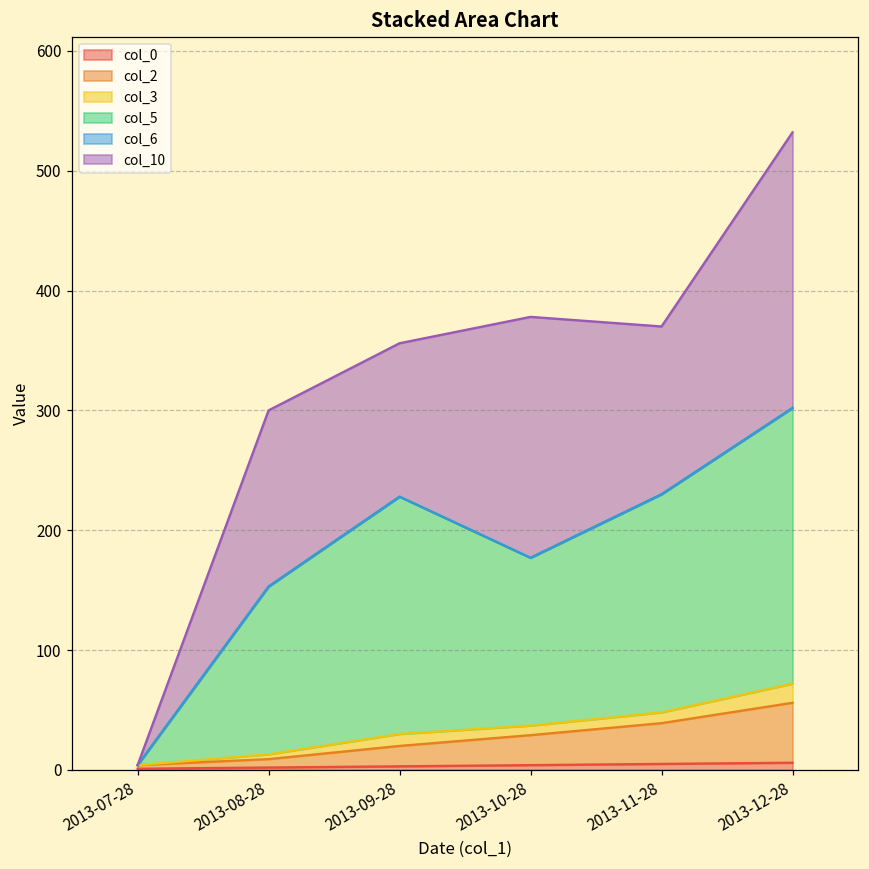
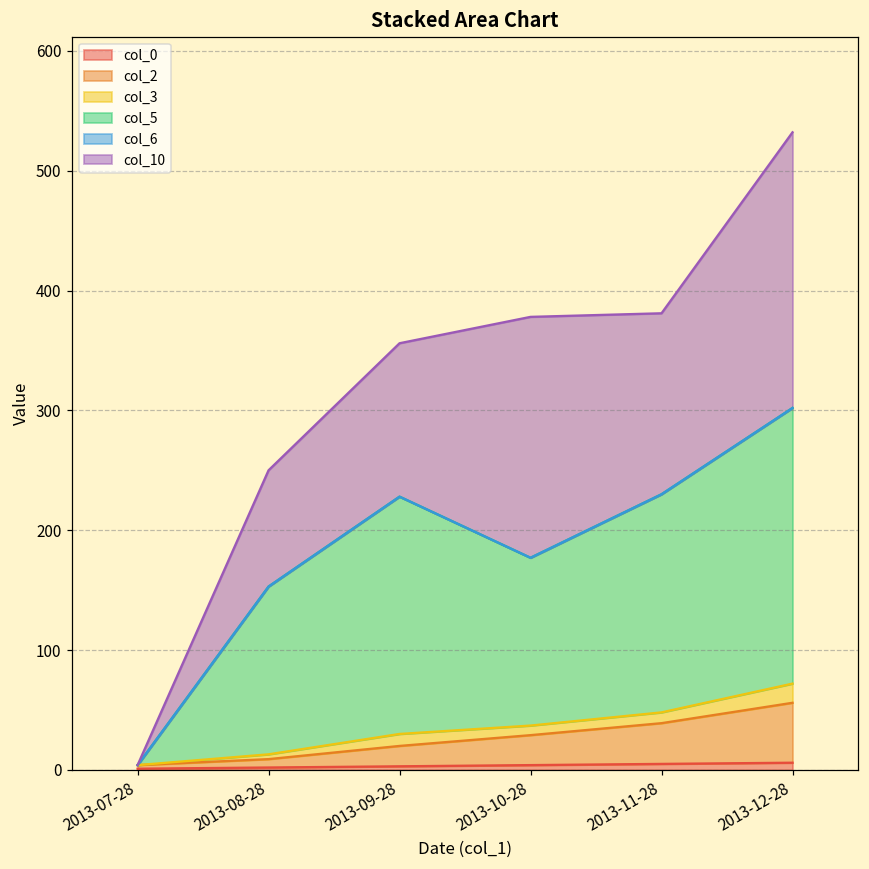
  {
    "col_10": {
-     "2013-08-28": 147,
+     "2013-08-28": 97,
      "2013-09-28": 128,
      "2013-10-28": 201,
-     "2013-11-28": 140,
+     "2013-11-28": 151,
      "2013-12-28": 230
    }
  }
